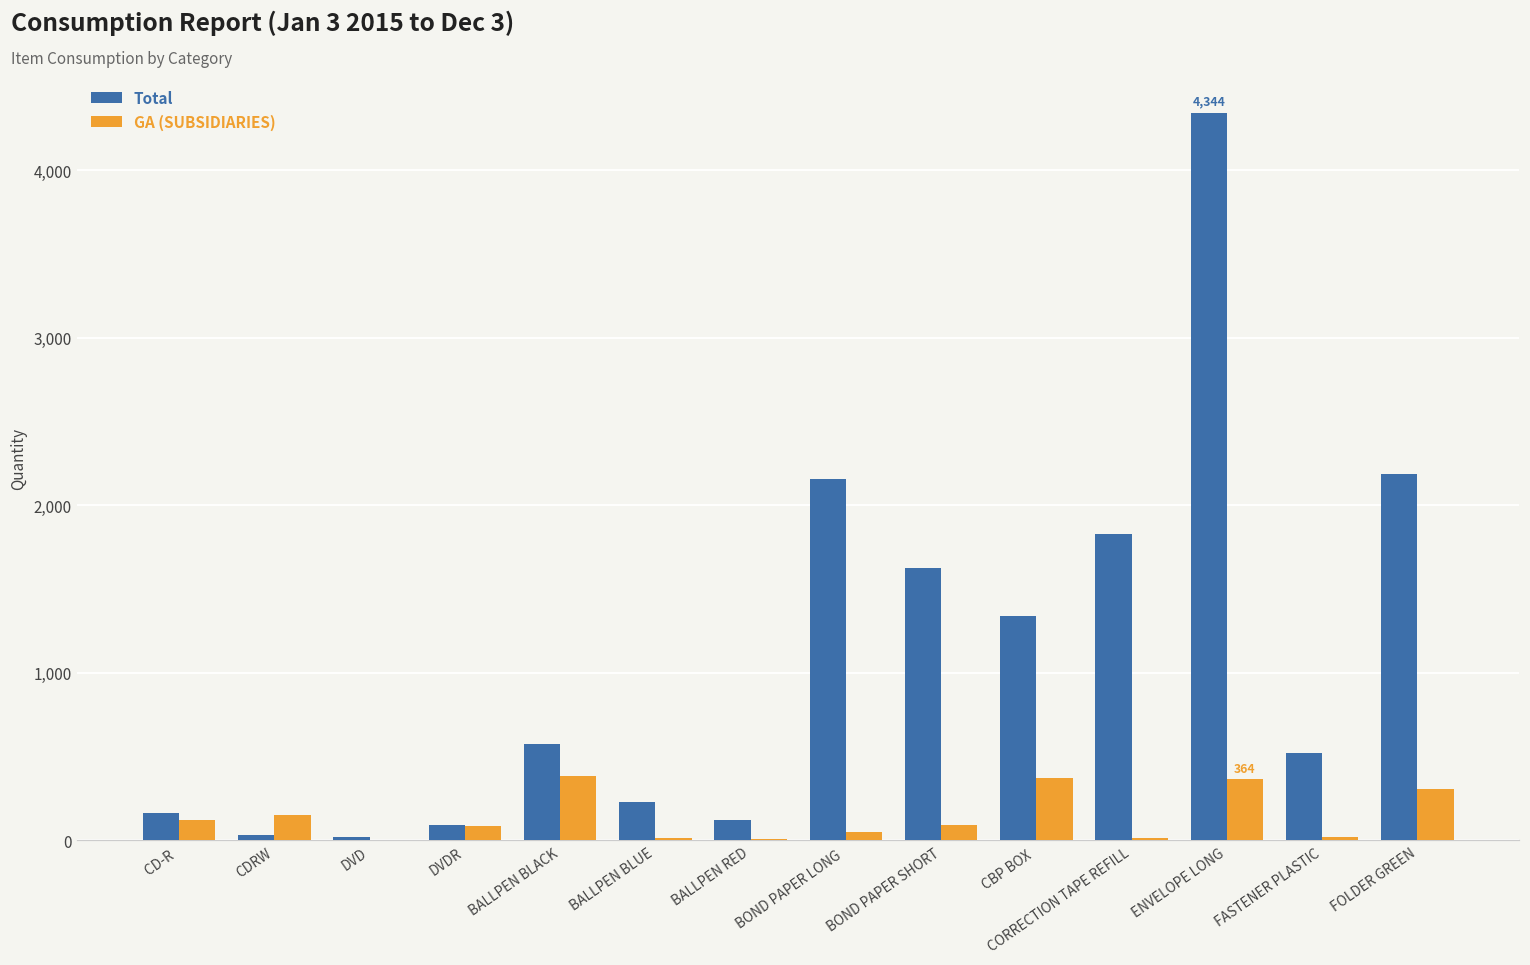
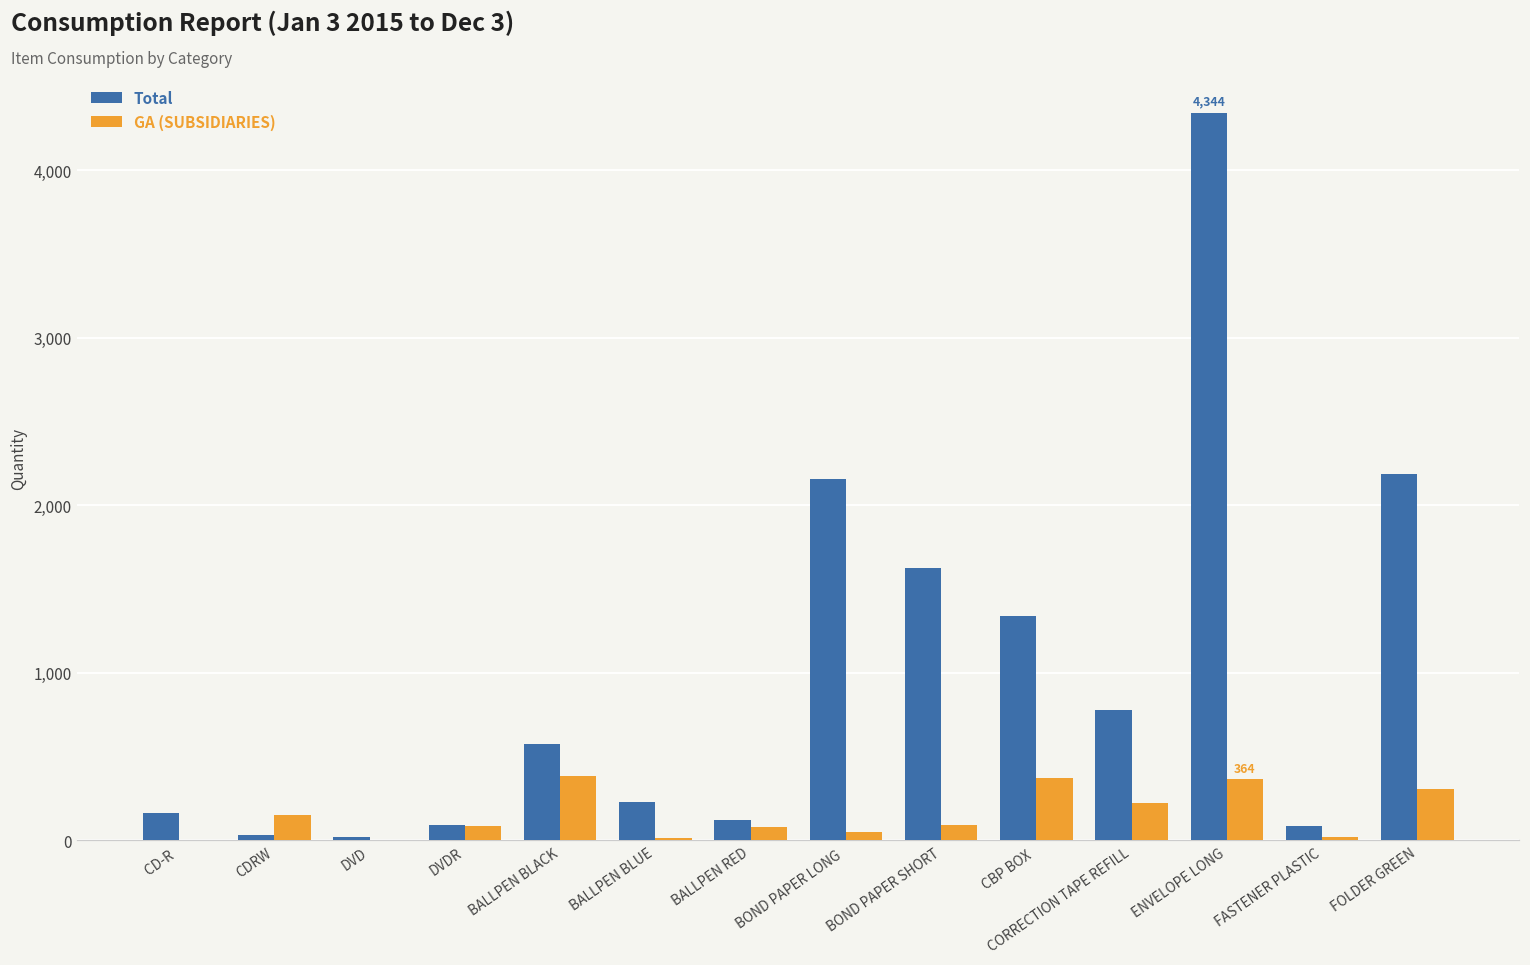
  {
    "Total": {
      "CD-R": "170",
      "CDRW": "30",
      "DVD": "20",
      "DVDR": "90",
      "BALLPEN BLACK": "580",
      "BALLPEN BLUE": "230",
      "BALLPEN RED": "120",
      "BOND PAPER LONG": "2,160",
      "BOND PAPER SHORT": "1,630",
      "CBP BOX": "1,340",
-     "CORRECTION TAPE REFILL": "1,830",
-     "FASTENER PLASTIC": "520",
+     "CORRECTION TAPE REFILL": "780",
+     "FASTENER PLASTIC": "90",
      "FOLDER GREEN": "2,190"
    },
    "GA (SUBSIDIARIES)": {
-     "CD-R": "120",
+     "CD-R": "0",
      "CDRW": "150",
      "DVD": "0",
      "DVDR": "90",
      "BALLPEN BLACK": "380",
      "BALLPEN BLUE": "20",
-     "BALLPEN RED": "10",
+     "BALLPEN RED": "80",
      "BOND PAPER LONG": "50",
      "BOND PAPER SHORT": "90",
      "CBP BOX": "370",
-     "CORRECTION TAPE REFILL": "10",
+     "CORRECTION TAPE REFILL": "220",
      "FASTENER PLASTIC": "20",
      "FOLDER GREEN": "310"
    }
  }
